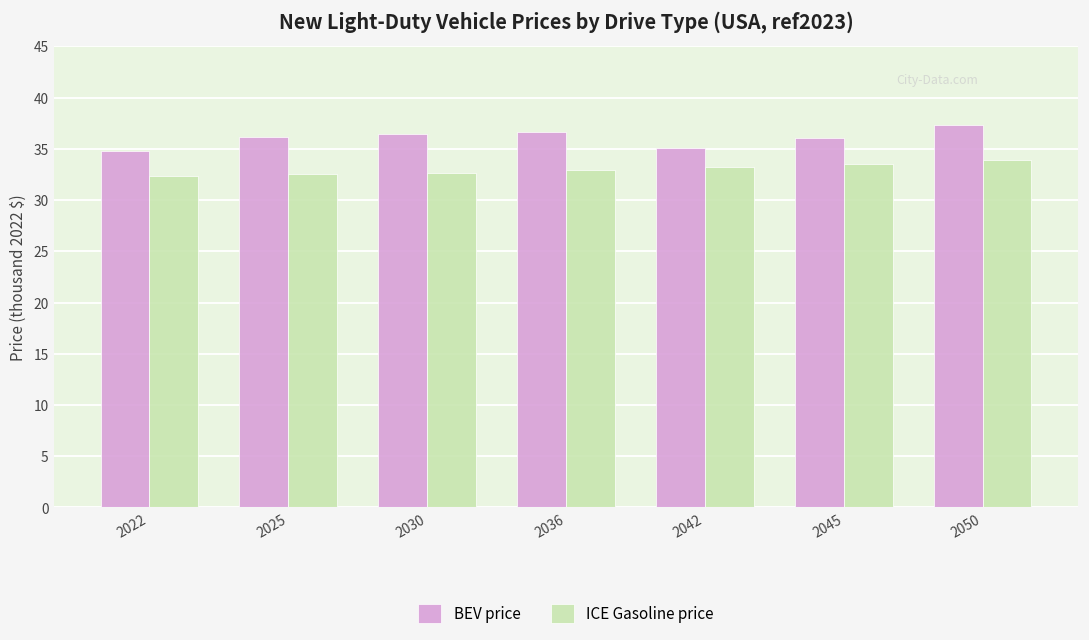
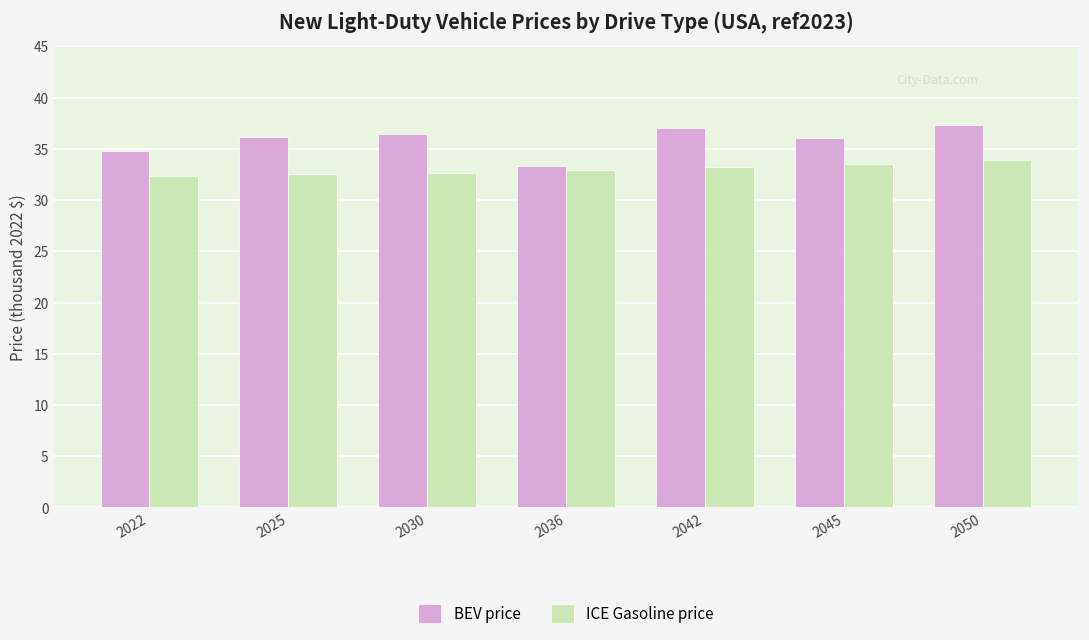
  {
    "BEV price": {
      "2022": 35,
      "2025": 36,
      "2030": 36,
-     "2036": 37,
-     "2042": 35,
+     "2036": 33,
+     "2042": 37,
      "2045": 36,
      "2050": 37
    },
    "ICE Gasoline price": {
      "2022": 32,
      "2025": 33,
      "2030": 33,
      "2036": 33,
      "2042": 33,
      "2045": 34,
      "2050": 34
    }
  }
